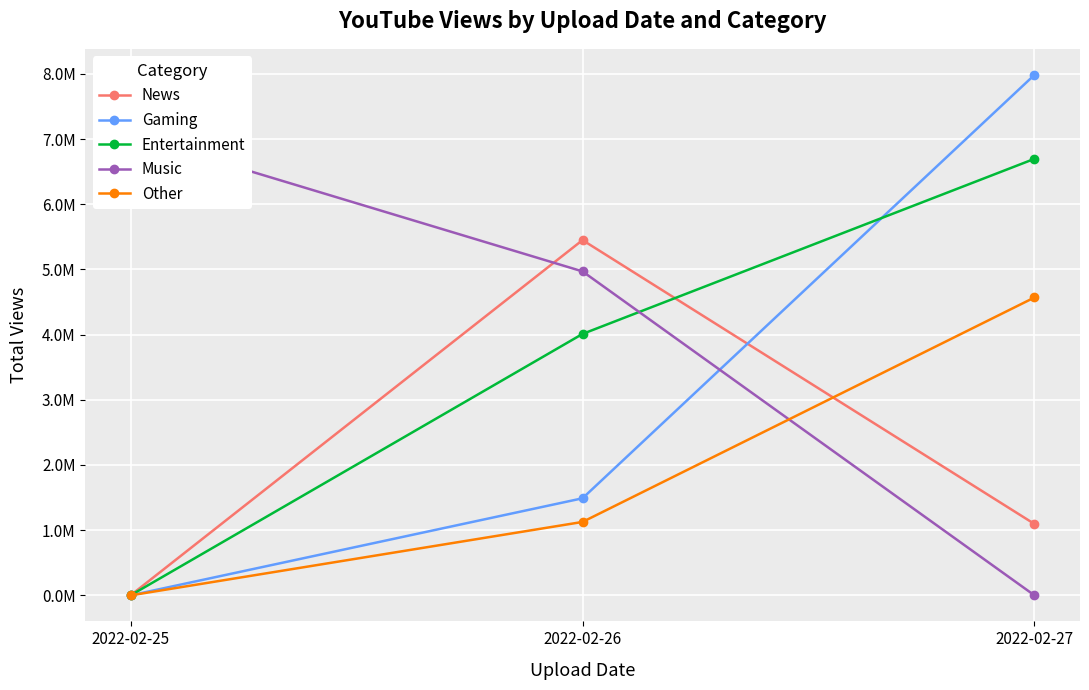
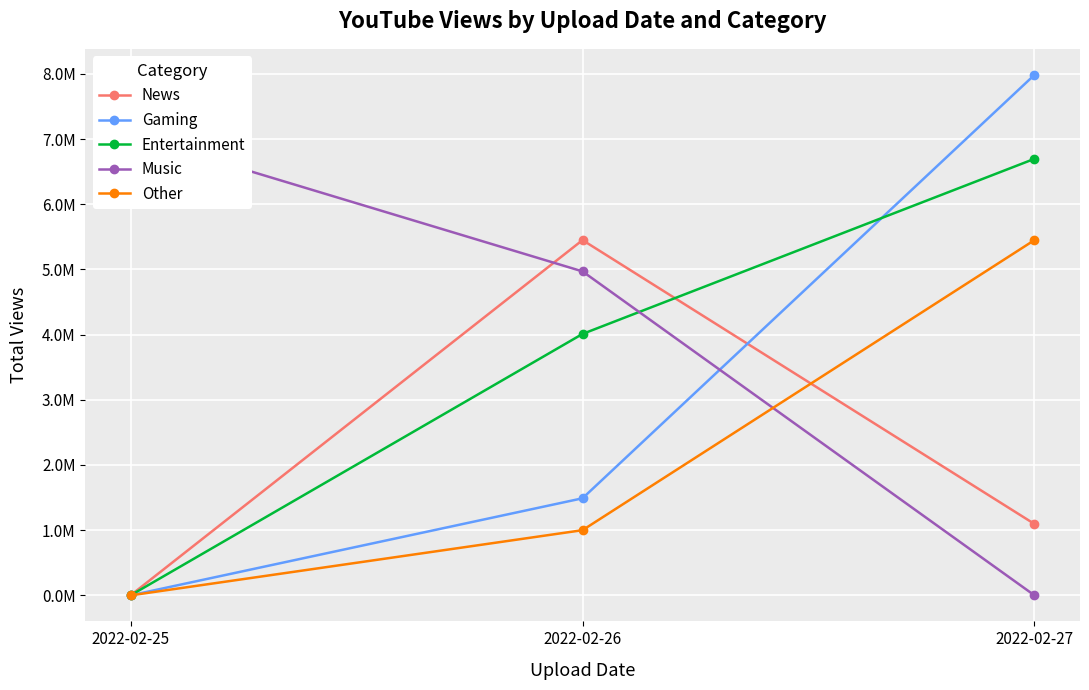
  {
    "News": {
      "2022-02-26": 5500000,
      "2022-02-27": 1100000
    },
    "Gaming": {
      "2022-02-26": 1500000,
      "2022-02-27": 8000000
    },
    "Entertainment": {
      "2022-02-26": 4000000,
      "2022-02-27": 6700000
    },
    "Music": {
      "2022-02-26": 5000000,
      "2022-02-27": 0
    },
    "Other": {
-     "2022-02-26": 1100000,
-     "2022-02-27": 4600000
+     "2022-02-26": 1000000,
+     "2022-02-27": 5500000
    }
  }
